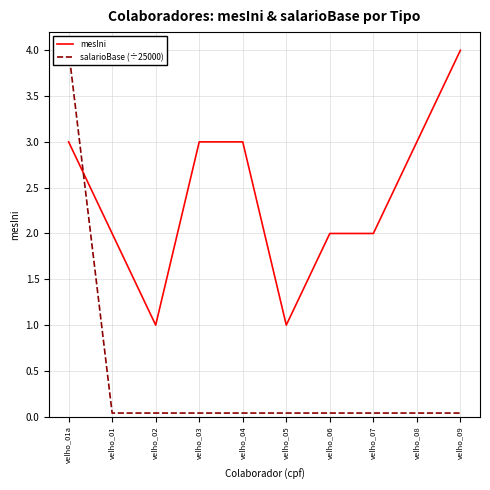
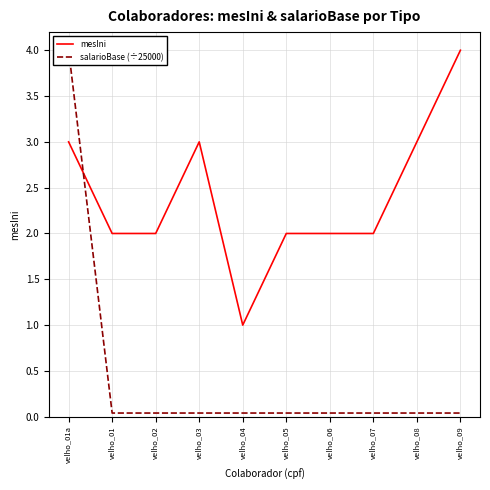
  {
    "mesIni": {
      "velho_01a": 3,
      "velho_01": 2,
-     "velho_02": 1,
+     "velho_02": 2,
      "velho_03": 3,
-     "velho_04": 3,
-     "velho_05": 1,
+     "velho_04": 1,
+     "velho_05": 2,
      "velho_06": 2,
      "velho_07": 2,
      "velho_08": 3,
      "velho_09": 4
    },
    "salarioBase (÷25000)": {
      "velho_01": 0.0,
      "velho_02": 0.0,
      "velho_03": 0.0,
      "velho_04": 0.0,
      "velho_05": 0.0,
      "velho_06": 0.0,
      "velho_07": 0.0,
      "velho_08": 0.0,
      "velho_09": 0.0
    }
  }
